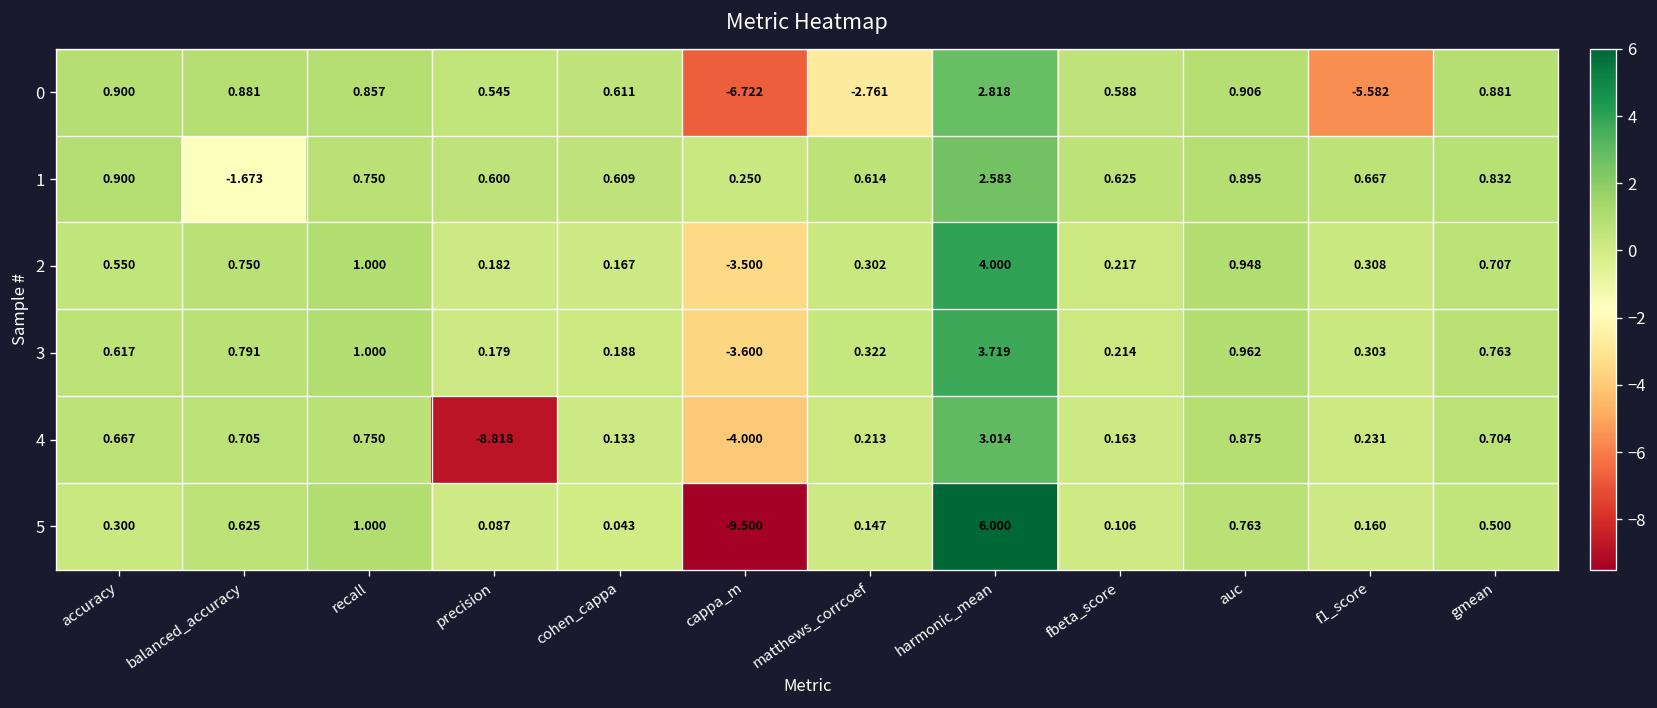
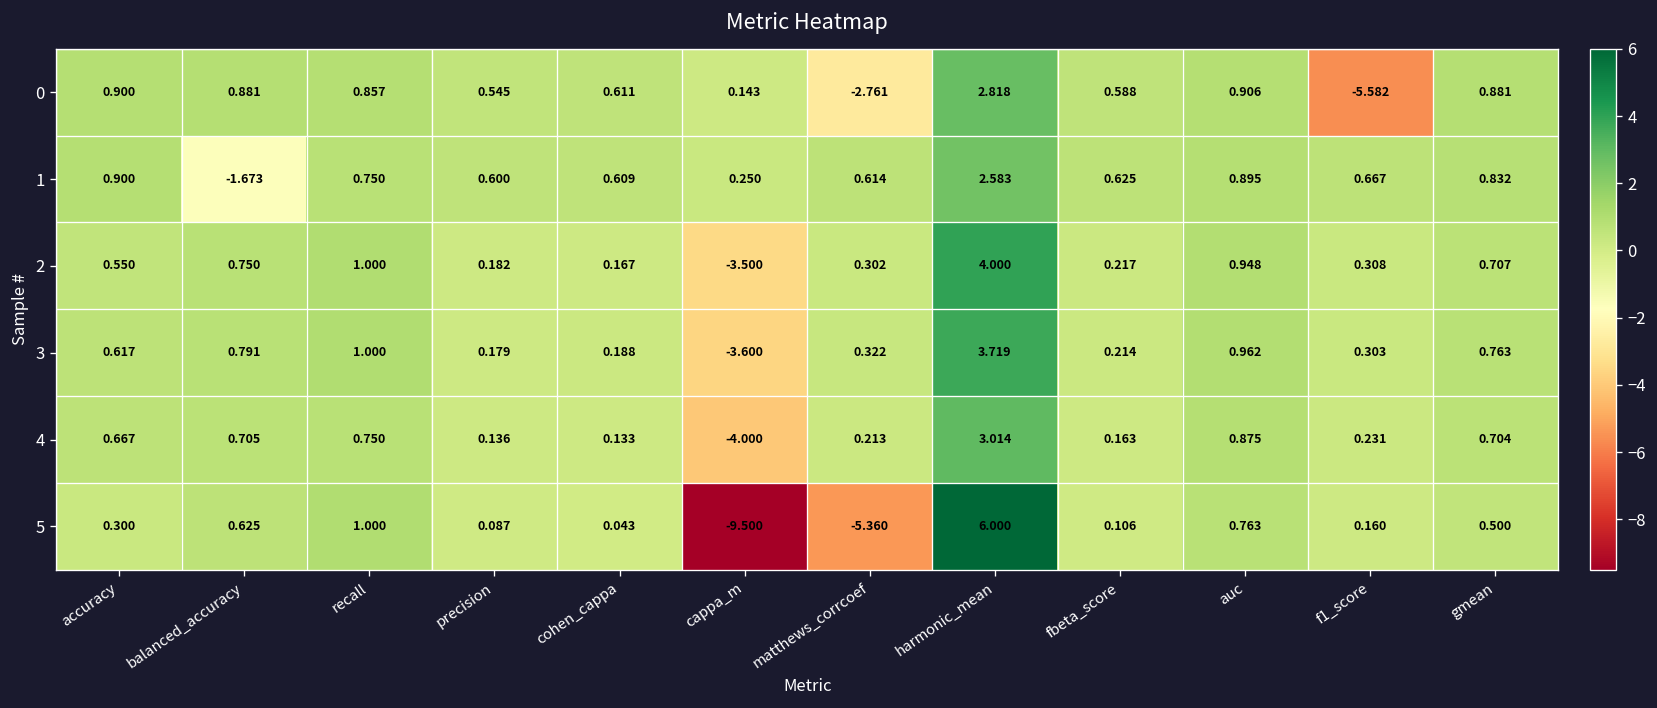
  {
    "0": {
      "accuracy": 0.900,
      "balanced_accuracy": 0.881,
      "recall": 0.857,
      "precision": 0.545,
      "cohen_cappa": 0.611,
-     "cappa_m": -6.722,
+     "cappa_m": 0.143,
      "matthews_corrcoef": -2.761,
      "harmonic_mean": 2.818,
      "fbeta_score": 0.588,
      "auc": 0.906,
      "f1_score": -5.582,
      "gmean": 0.881
    },
    "1": {
      "accuracy": 0.900,
      "balanced_accuracy": -1.673,
      "recall": 0.750,
      "precision": 0.600,
      "cohen_cappa": 0.609,
      "cappa_m": 0.250,
      "matthews_corrcoef": 0.614,
      "harmonic_mean": 2.583,
      "fbeta_score": 0.625,
      "auc": 0.895,
      "f1_score": 0.667,
      "gmean": 0.832
    },
    "2": {
      "accuracy": 0.550,
      "balanced_accuracy": 0.750,
      "recall": 1.000,
      "precision": 0.182,
      "cohen_cappa": 0.167,
      "cappa_m": -3.500,
      "matthews_corrcoef": 0.302,
      "harmonic_mean": 4.000,
      "fbeta_score": 0.217,
      "auc": 0.948,
      "f1_score": 0.308,
      "gmean": 0.707
    },
    "3": {
      "accuracy": 0.617,
      "balanced_accuracy": 0.791,
      "recall": 1.000,
      "precision": 0.179,
      "cohen_cappa": 0.188,
      "cappa_m": -3.600,
      "matthews_corrcoef": 0.322,
      "harmonic_mean": 3.719,
      "fbeta_score": 0.214,
      "auc": 0.962,
      "f1_score": 0.303,
      "gmean": 0.763
    },
    "4": {
      "accuracy": 0.667,
      "balanced_accuracy": 0.705,
      "recall": 0.750,
-     "precision": -8.818,
+     "precision": 0.136,
      "cohen_cappa": 0.133,
      "cappa_m": -4.000,
      "matthews_corrcoef": 0.213,
      "harmonic_mean": 3.014,
      "fbeta_score": 0.163,
      "auc": 0.875,
      "f1_score": 0.231,
      "gmean": 0.704
    },
    "5": {
      "accuracy": 0.300,
      "balanced_accuracy": 0.625,
      "recall": 1.000,
      "precision": 0.087,
      "cohen_cappa": 0.043,
      "cappa_m": -9.500,
-     "matthews_corrcoef": 0.147,
+     "matthews_corrcoef": -5.360,
      "harmonic_mean": 6.000,
      "fbeta_score": 0.106,
      "auc": 0.763,
      "f1_score": 0.160,
      "gmean": 0.500
    }
  }
